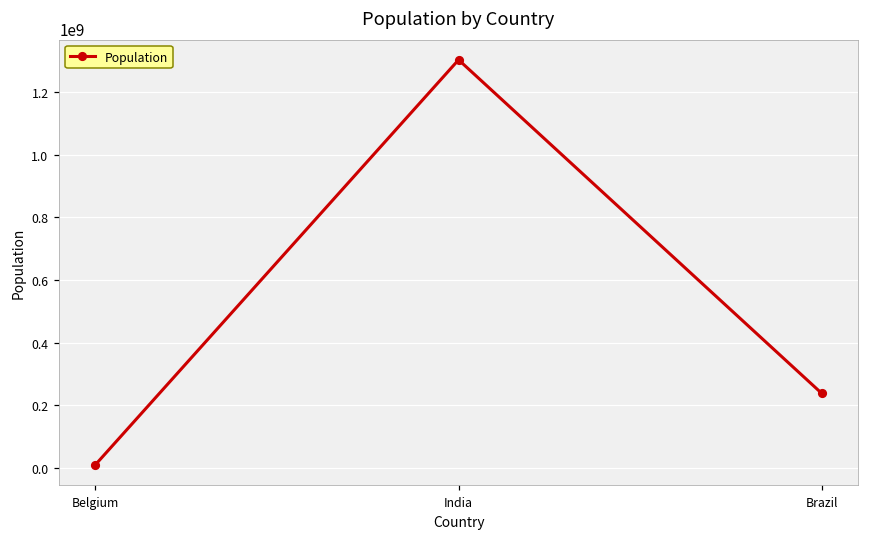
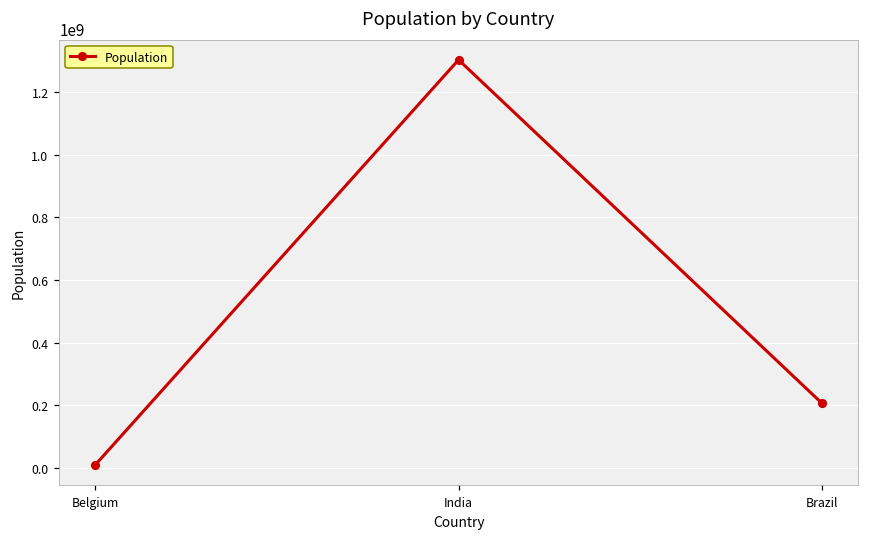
  {
    "Belgium": 10000000,
    "India": 1300000000,
-   "Brazil": 240000000
+   "Brazil": 210000000
  }
